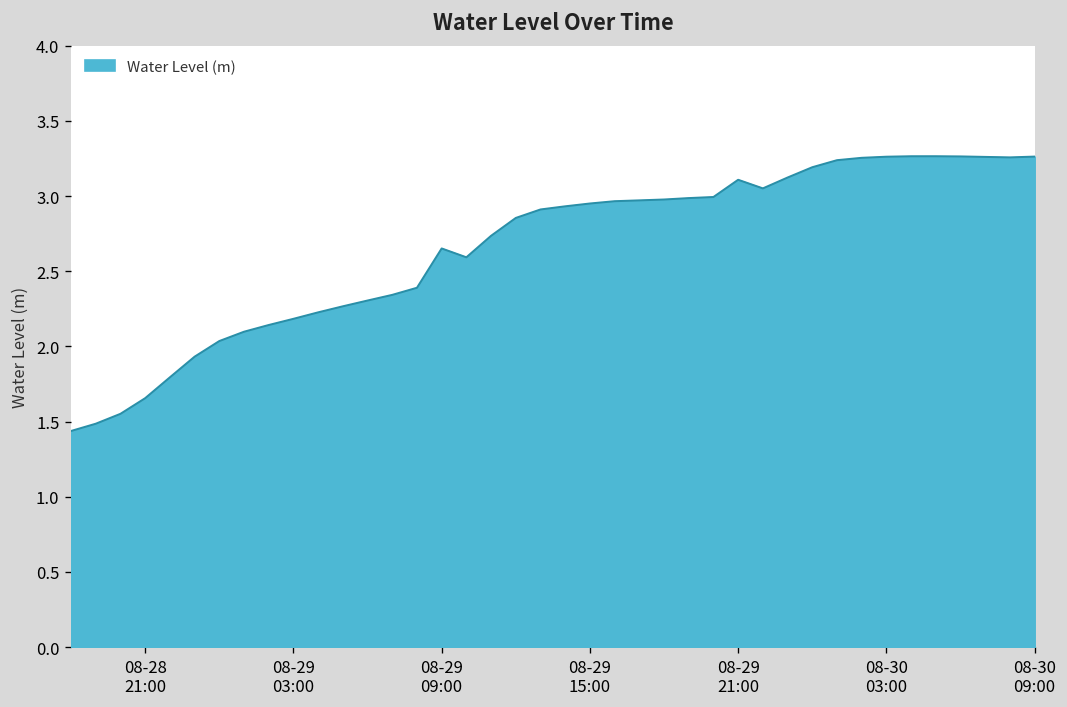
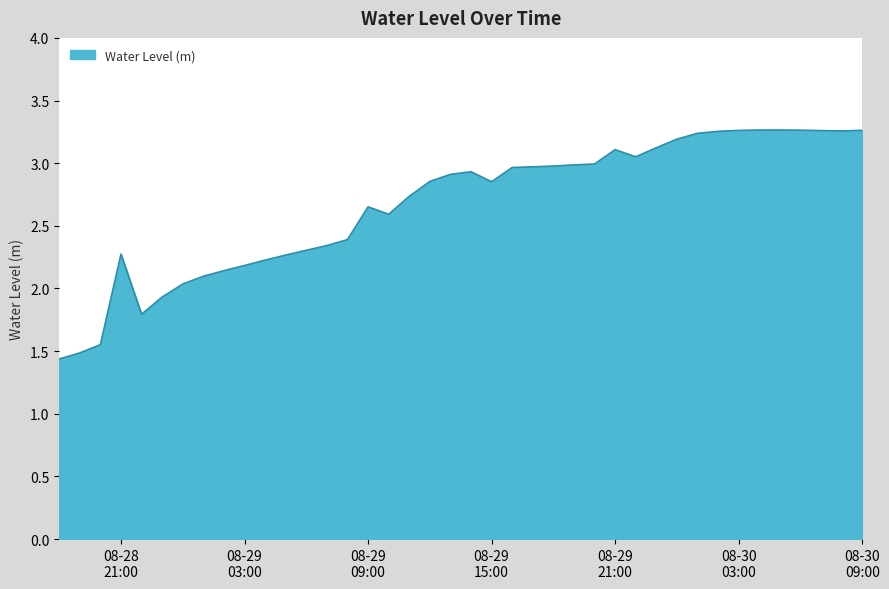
  {
-   "08-28 21:00": 1.66,
+   "08-28 21:00": 2.27,
    "08-29 03:00": 2.18,
    "08-29 09:00": 2.65,
-   "08-29 15:00": 2.95,
+   "08-29 15:00": 2.85,
    "08-29 21:00": 3.11,
    "08-30 03:00": 3.26,
    "08-30 09:00": 3.26
  }
